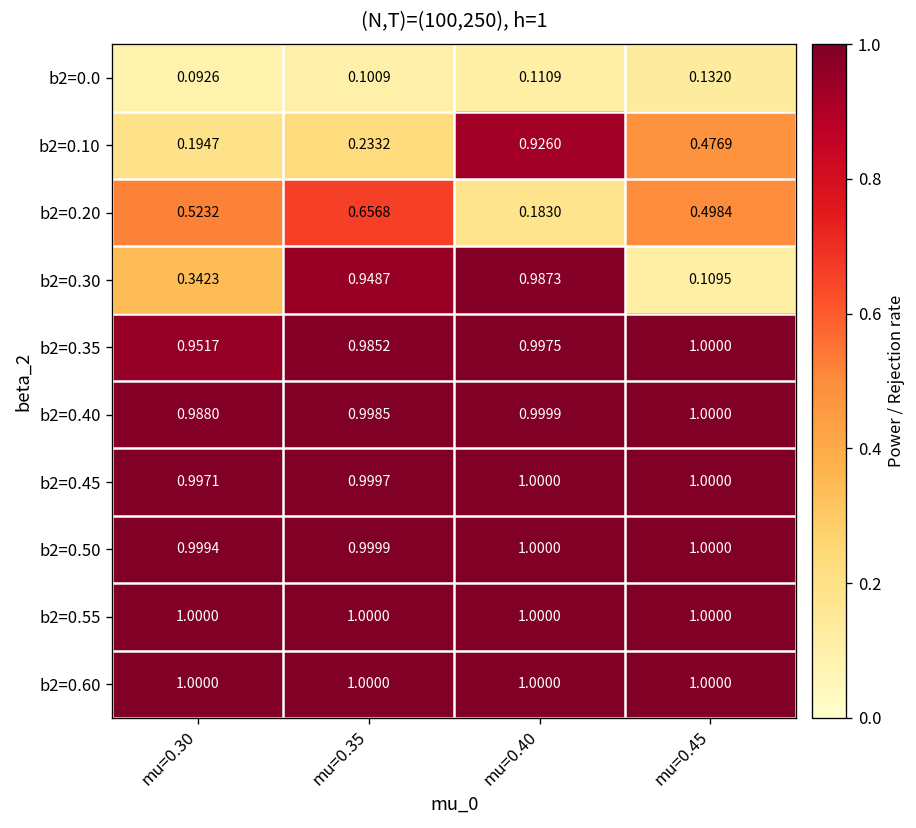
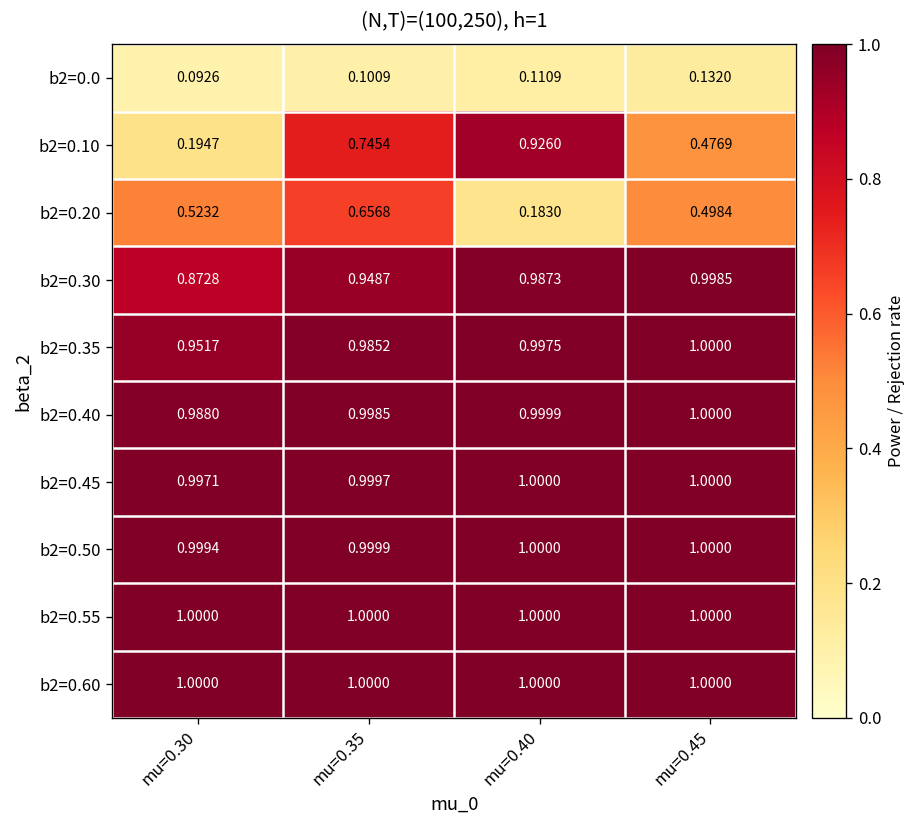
  {
    "b2=0.0": {
      "mu=0.30": 0.0926,
      "mu=0.35": 0.1009,
      "mu=0.40": 0.1109,
      "mu=0.45": 0.1320
    },
    "b2=0.10": {
      "mu=0.30": 0.1947,
-     "mu=0.35": 0.2332,
+     "mu=0.35": 0.7454,
      "mu=0.40": 0.9260,
      "mu=0.45": 0.4769
    },
    "b2=0.20": {
      "mu=0.30": 0.5232,
      "mu=0.35": 0.6568,
      "mu=0.40": 0.1830,
      "mu=0.45": 0.4984
    },
    "b2=0.30": {
-     "mu=0.30": 0.3423,
+     "mu=0.30": 0.8728,
      "mu=0.35": 0.9487,
      "mu=0.40": 0.9873,
-     "mu=0.45": 0.1095
+     "mu=0.45": 0.9985
    },
    "b2=0.35": {
      "mu=0.30": 0.9517,
      "mu=0.35": 0.9852,
      "mu=0.40": 0.9975,
      "mu=0.45": 1.0000
    },
    "b2=0.40": {
      "mu=0.30": 0.9880,
      "mu=0.35": 0.9985,
      "mu=0.40": 0.9999,
      "mu=0.45": 1.0000
    },
    "b2=0.45": {
      "mu=0.30": 0.9971,
      "mu=0.35": 0.9997,
      "mu=0.40": 1.0000,
      "mu=0.45": 1.0000
    },
    "b2=0.50": {
      "mu=0.30": 0.9994,
      "mu=0.35": 0.9999,
      "mu=0.40": 1.0000,
      "mu=0.45": 1.0000
    },
    "b2=0.55": {
      "mu=0.30": 1.0000,
      "mu=0.35": 1.0000,
      "mu=0.40": 1.0000,
      "mu=0.45": 1.0000
    },
    "b2=0.60": {
      "mu=0.30": 1.0000,
      "mu=0.35": 1.0000,
      "mu=0.40": 1.0000,
      "mu=0.45": 1.0000
    }
  }
